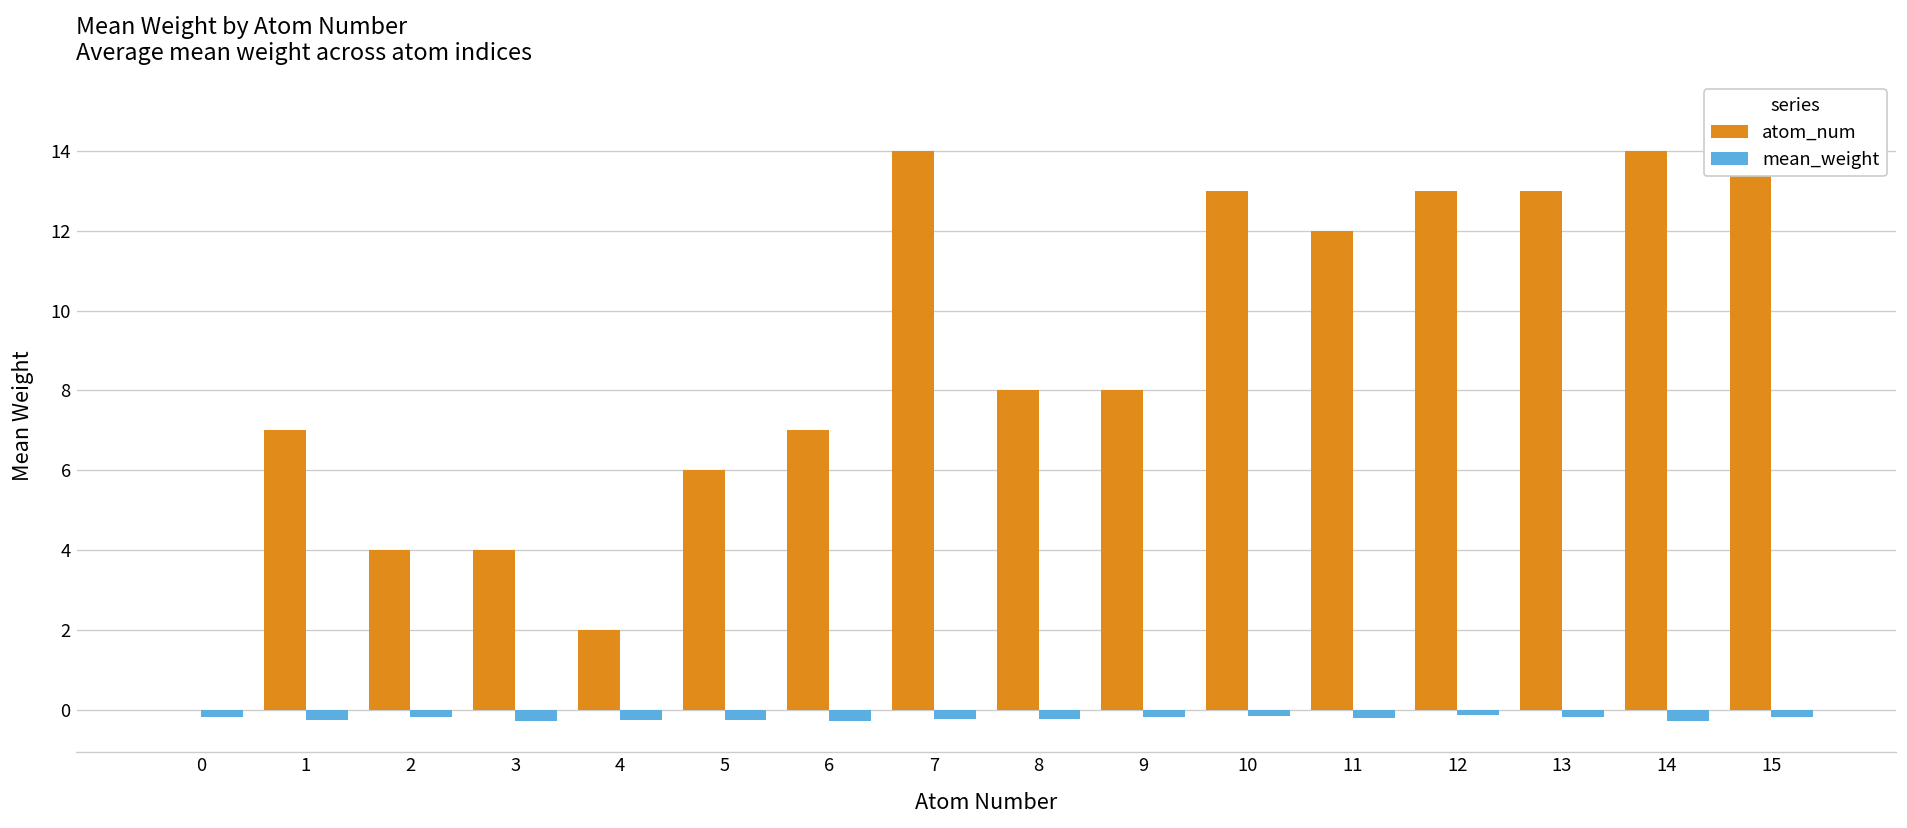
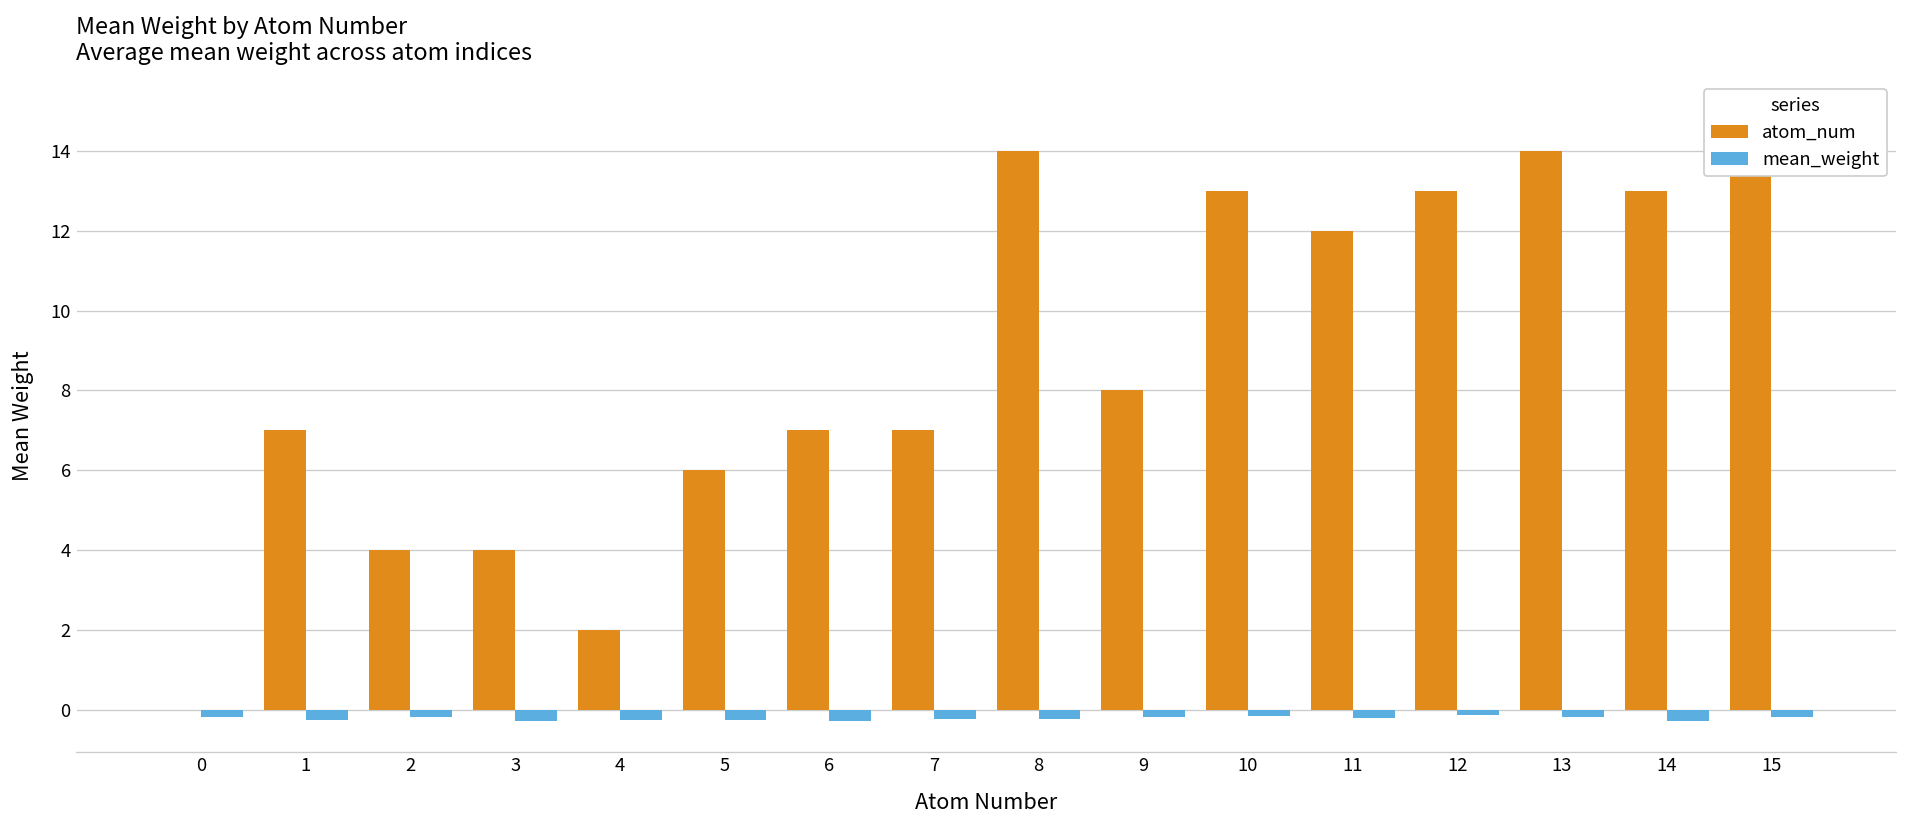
  {
    "atom_num": {
      "0": 0,
      "1": 7,
      "2": 4,
      "3": 4,
      "4": 2,
      "5": 6,
      "6": 7,
-     "7": 14,
-     "8": 8,
+     "7": 7,
+     "8": 14,
      "9": 8,
      "10": 13,
      "11": 12,
      "12": 13,
-     "13": 13,
-     "14": 14
+     "13": 14,
+     "14": 13
    },
    "mean_weight": {
      "0": -0.2,
      "1": -0.3,
      "2": -0.2,
      "3": -0.3,
      "4": -0.2,
      "5": -0.3,
      "6": -0.3,
      "7": -0.2,
      "8": -0.2,
      "9": -0.2,
      "10": -0.1,
      "11": -0.2,
      "12": -0.1,
      "13": -0.2,
      "14": -0.3,
      "15": -0.2
    }
  }
